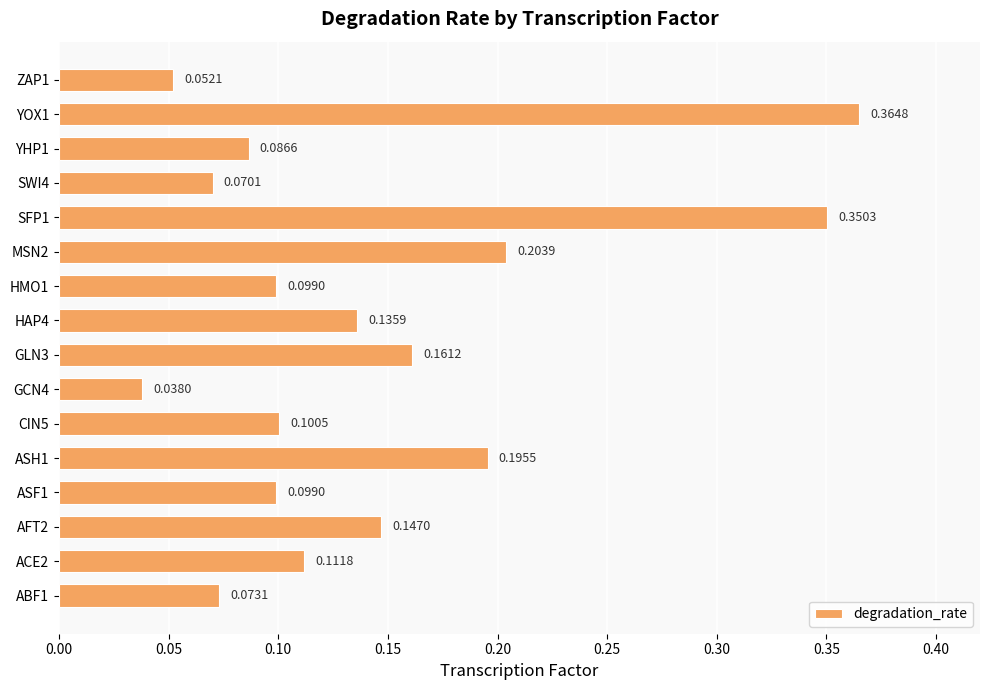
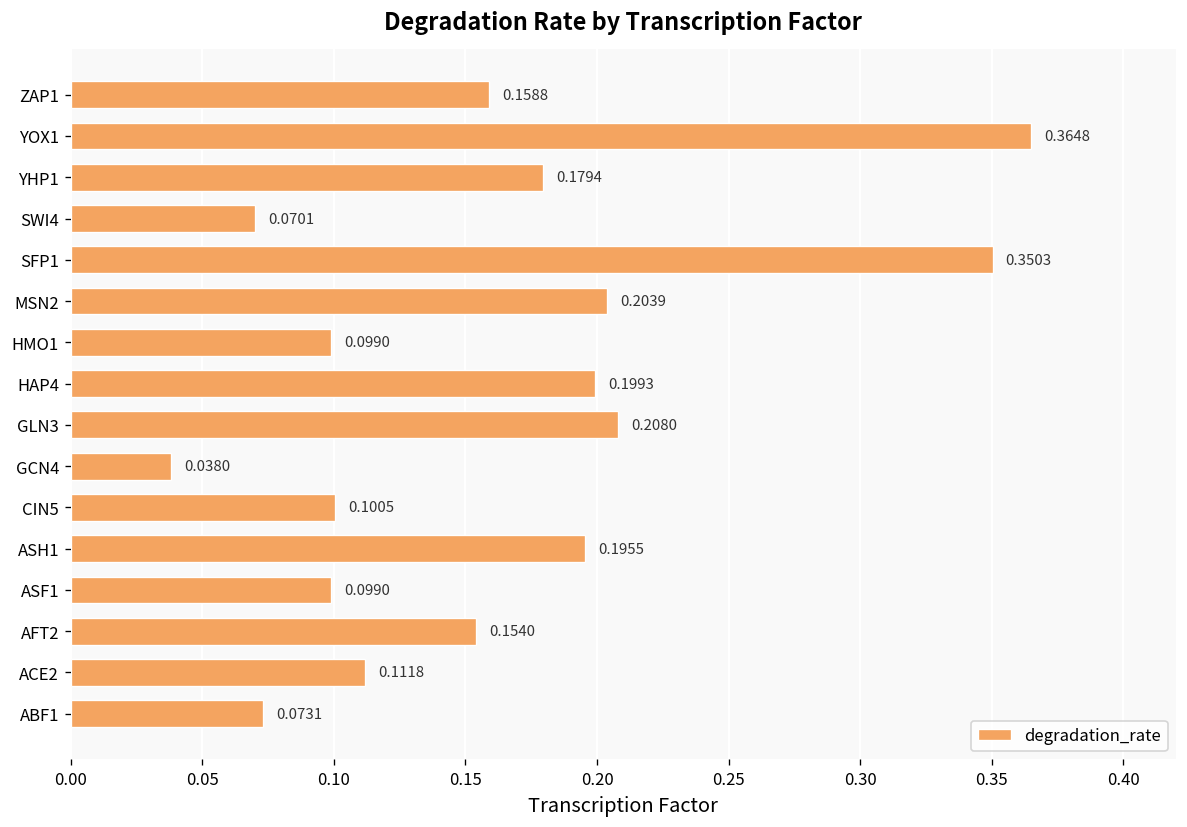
  {
-   "ZAP1": 0.0521,
+   "ZAP1": 0.1588,
    "YOX1": 0.3648,
-   "YHP1": 0.0866,
+   "YHP1": 0.1794,
    "SWI4": 0.0701,
    "SFP1": 0.3503,
    "MSN2": 0.2039,
    "HMO1": 0.0990,
-   "HAP4": 0.1359,
-   "GLN3": 0.1612,
+   "HAP4": 0.1993,
+   "GLN3": 0.2080,
    "GCN4": 0.0380,
    "CIN5": 0.1005,
    "ASH1": 0.1955,
    "ASF1": 0.0990,
-   "AFT2": 0.1470,
+   "AFT2": 0.1540,
    "ACE2": 0.1118,
    "ABF1": 0.0731
  }
